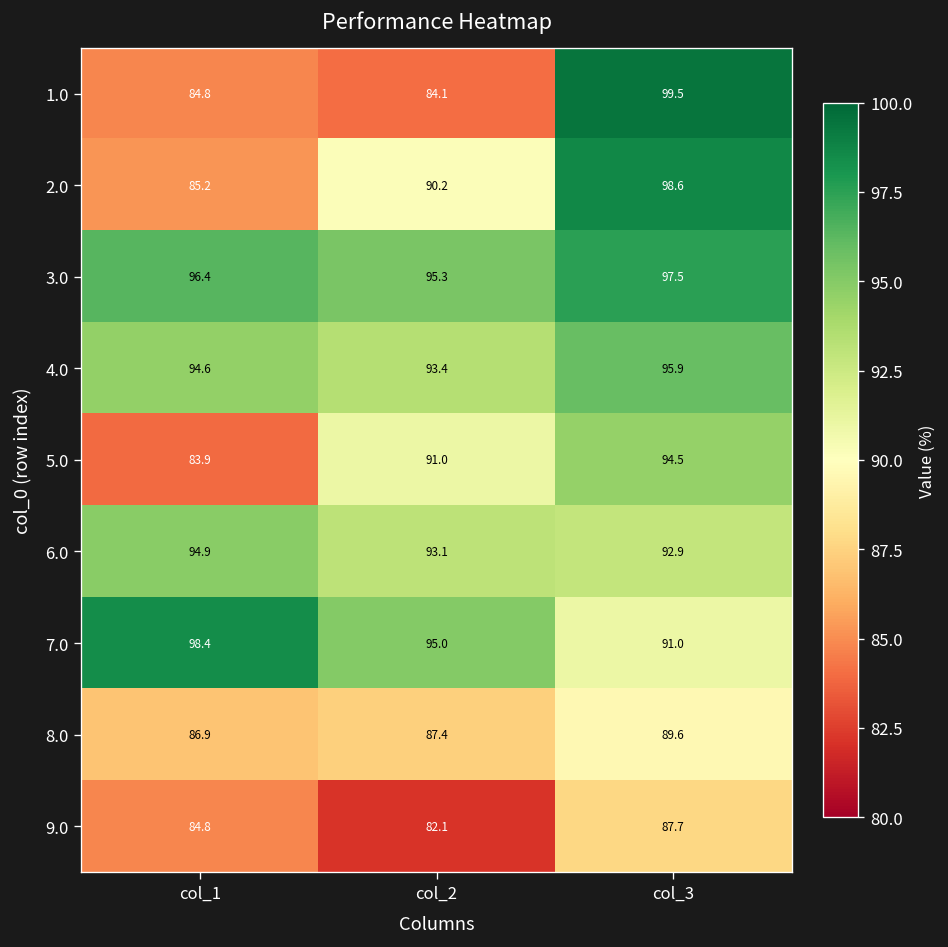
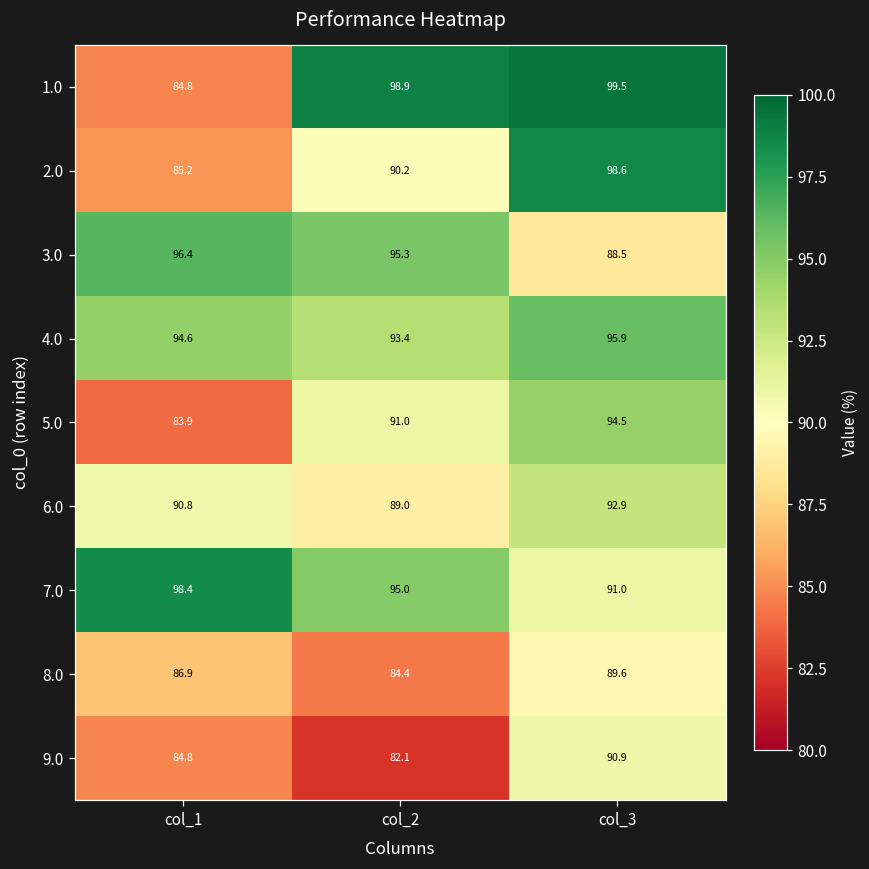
  {
    "1.0": {
      "col_1": 84.8,
-     "col_2": 84.1,
+     "col_2": 98.9,
      "col_3": 99.5
    },
    "2.0": {
      "col_1": 85.2,
      "col_2": 90.2,
      "col_3": 98.6
    },
    "3.0": {
      "col_1": 96.4,
      "col_2": 95.3,
-     "col_3": 97.5
+     "col_3": 88.5
    },
    "4.0": {
      "col_1": 94.6,
      "col_2": 93.4,
      "col_3": 95.9
    },
    "5.0": {
      "col_1": 83.9,
      "col_2": 91.0,
      "col_3": 94.5
    },
    "6.0": {
-     "col_1": 94.9,
-     "col_2": 93.1,
+     "col_1": 90.8,
+     "col_2": 89.0,
      "col_3": 92.9
    },
    "7.0": {
      "col_1": 98.4,
      "col_2": 95.0,
      "col_3": 91.0
    },
    "8.0": {
      "col_1": 86.9,
-     "col_2": 87.4,
+     "col_2": 84.4,
      "col_3": 89.6
    },
    "9.0": {
      "col_1": 84.8,
      "col_2": 82.1,
-     "col_3": 87.7
+     "col_3": 90.9
    }
  }
